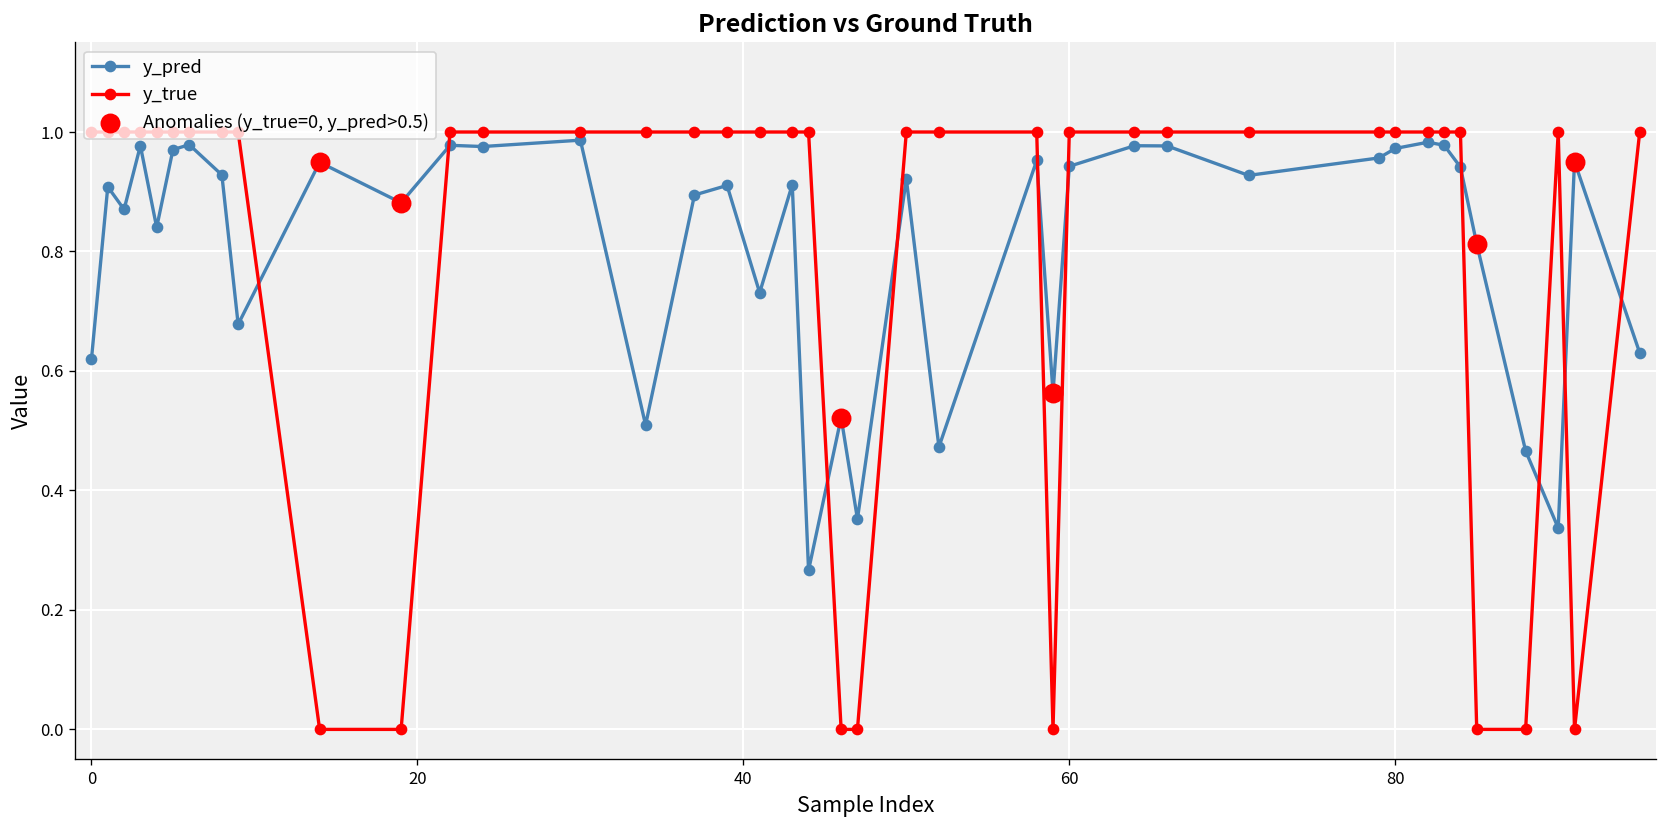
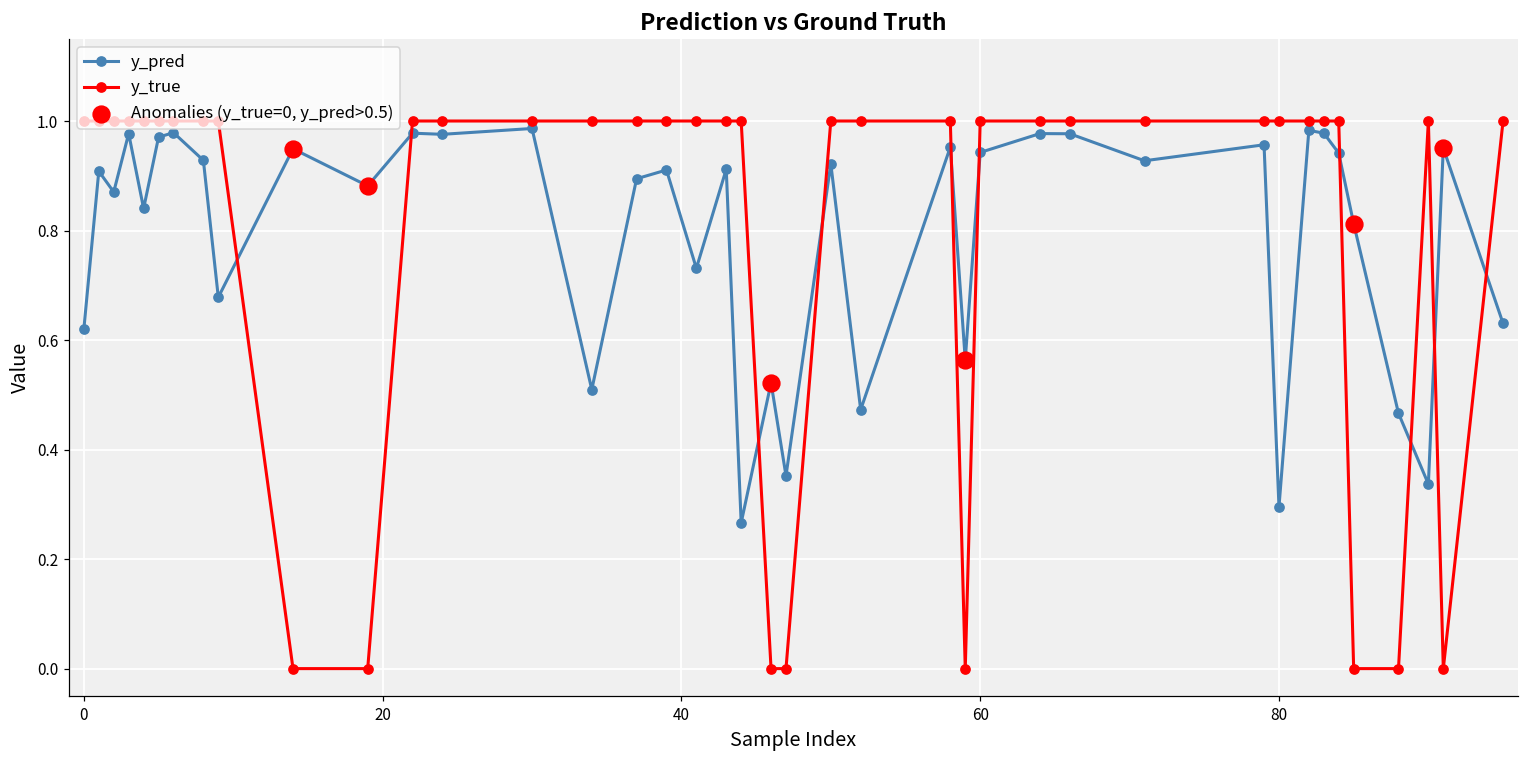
  {
    "y_pred": {
      "0": 0.62,
      "60": 0.94,
-     "80": 0.97
+     "80": 0.30
    }
  }
